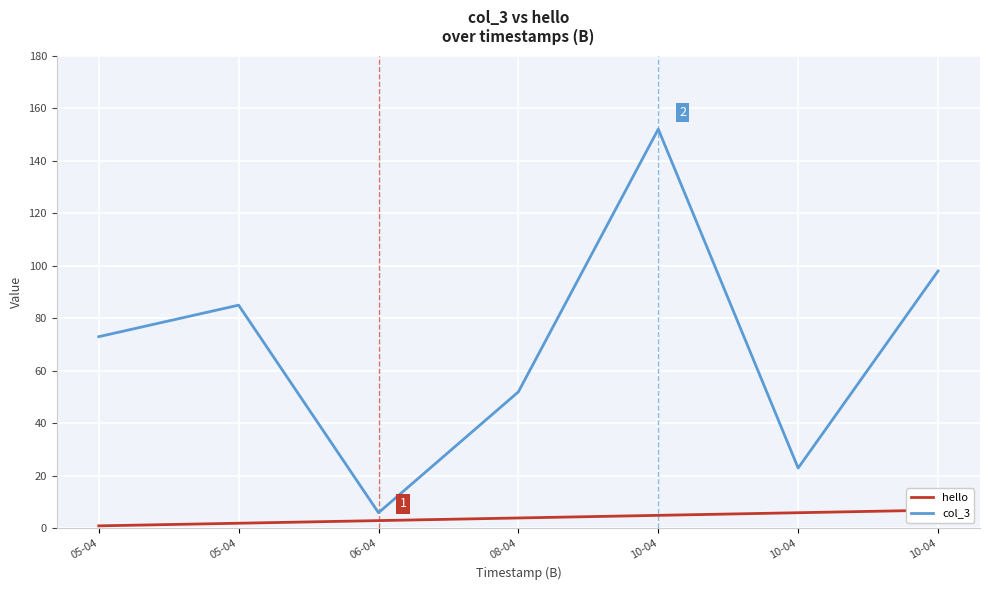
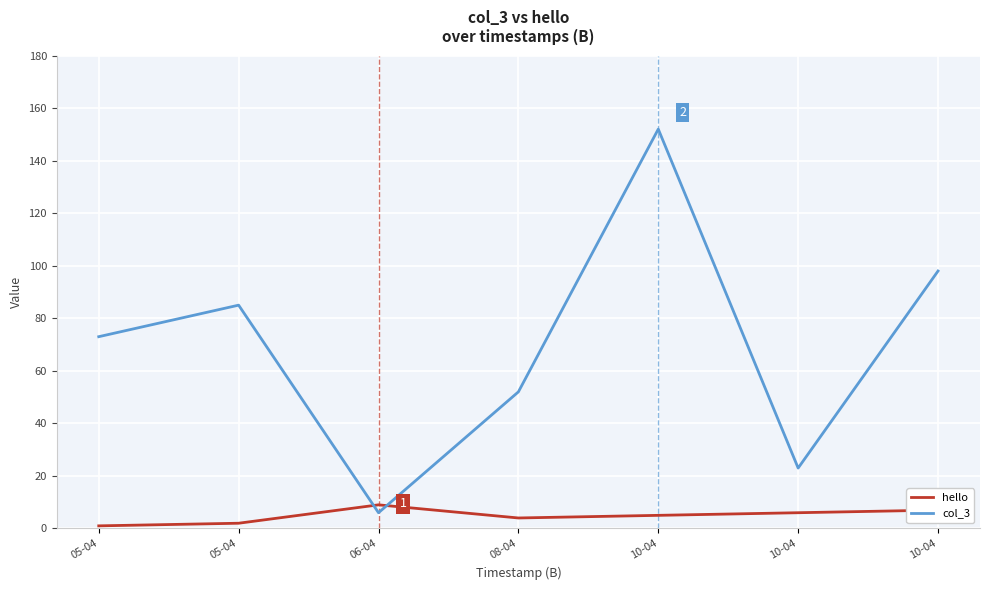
  {
    "hello": {
-     "06-04": 3,
+     "06-04": 9,
      "08-04": 4
    },
    "col_3": {
      "08-04": 52
    }
  }
